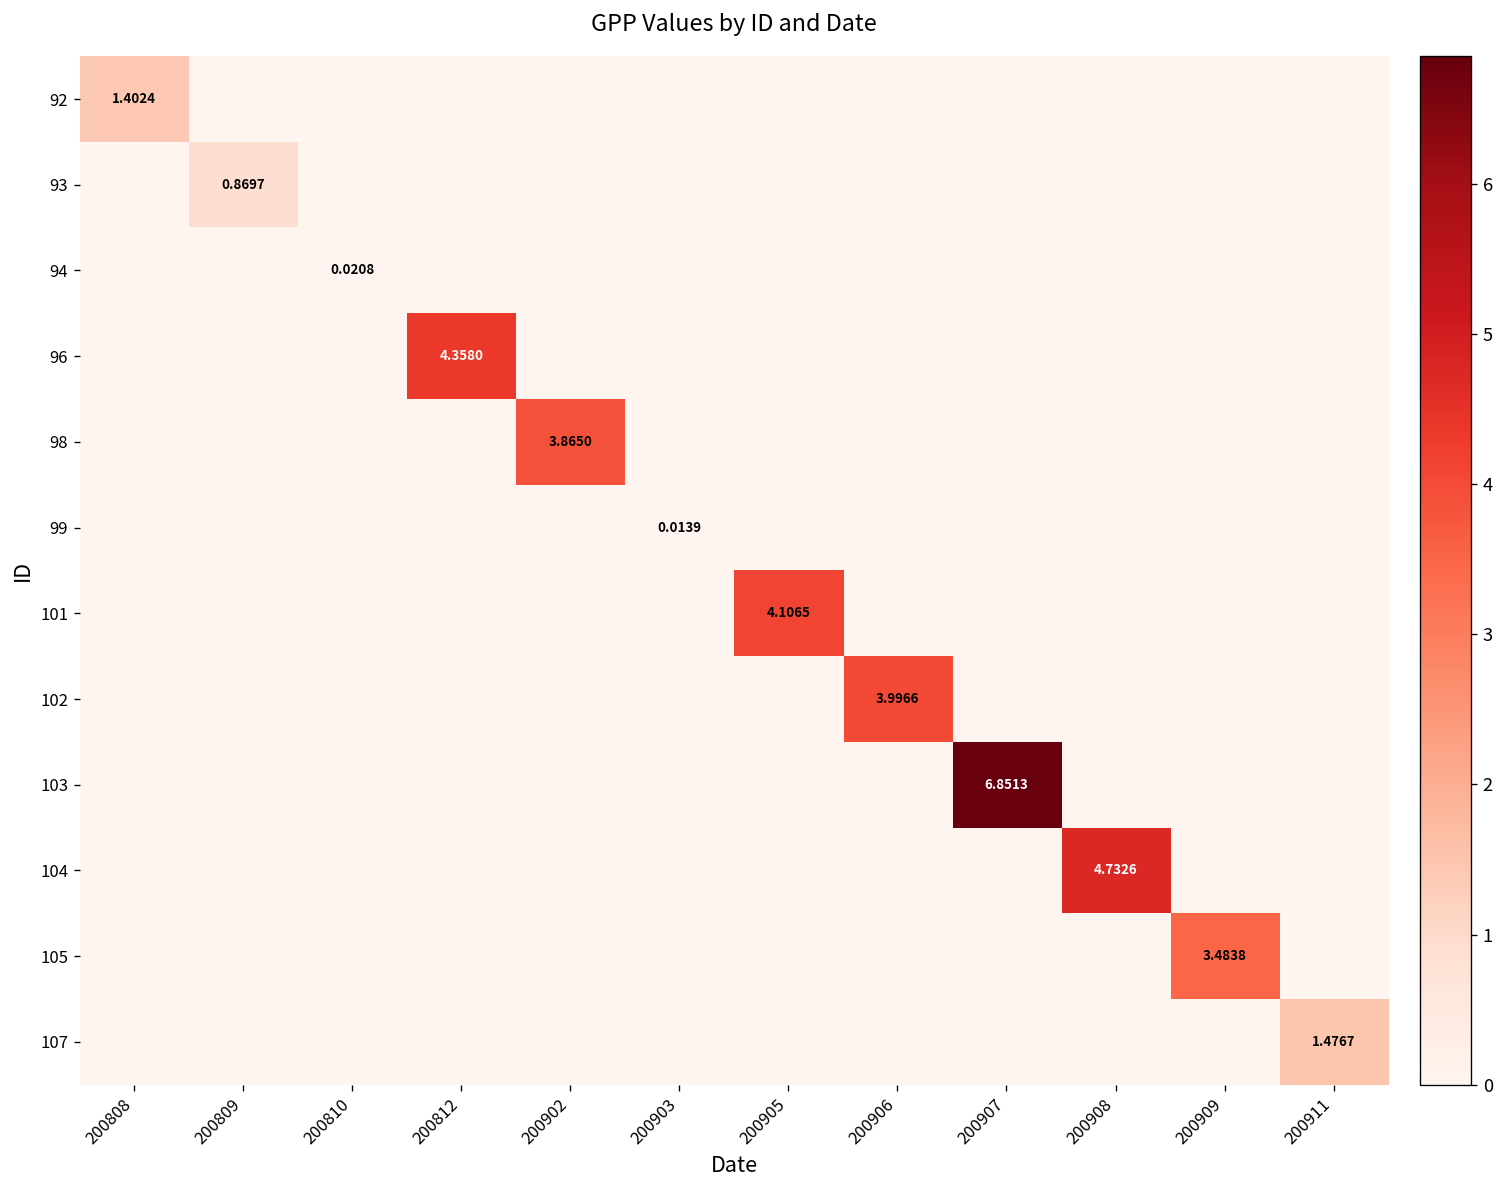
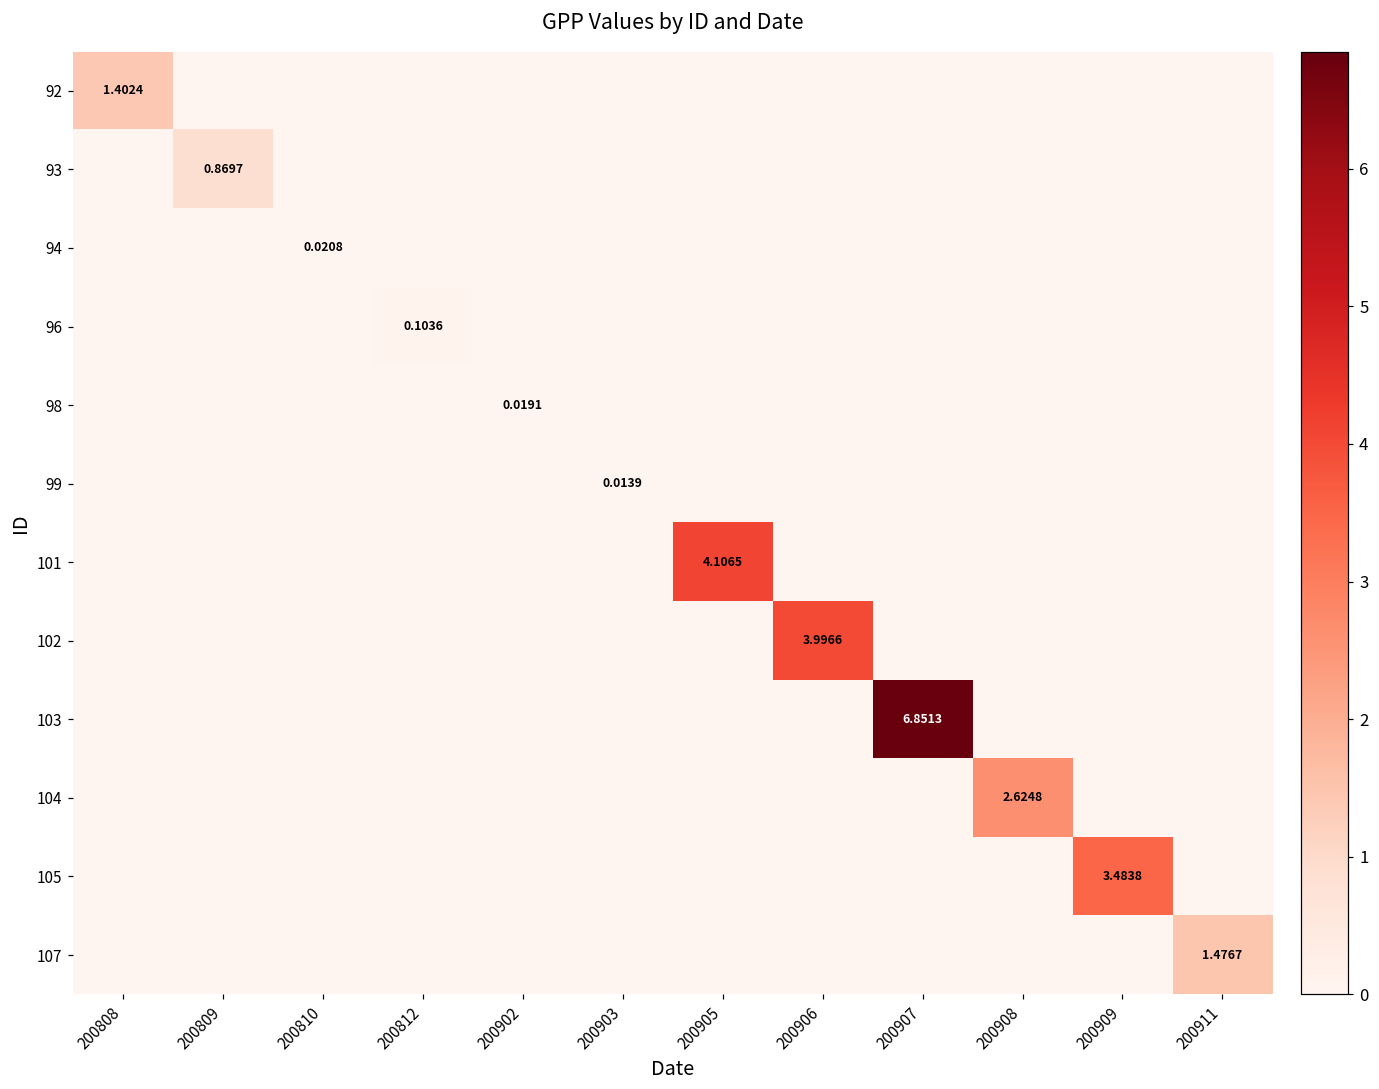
  {
    "92": {
      "200808": 1.4024
    },
    "93": {
      "200809": 0.8697
    },
    "94": {
      "200810": 0.0208
    },
    "96": {
-     "200812": 4.3580
+     "200812": 0.1036
    },
    "98": {
-     "200902": 3.8650
+     "200902": 0.0191
    },
    "99": {
      "200903": 0.0139
    },
    "101": {
      "200905": 4.1065
    },
    "102": {
      "200906": 3.9966
    },
    "103": {
      "200907": 6.8513
    },
    "104": {
-     "200908": 4.7326
+     "200908": 2.6248
    },
    "105": {
      "200909": 3.4838
    },
    "107": {
      "200911": 1.4767
    }
  }
